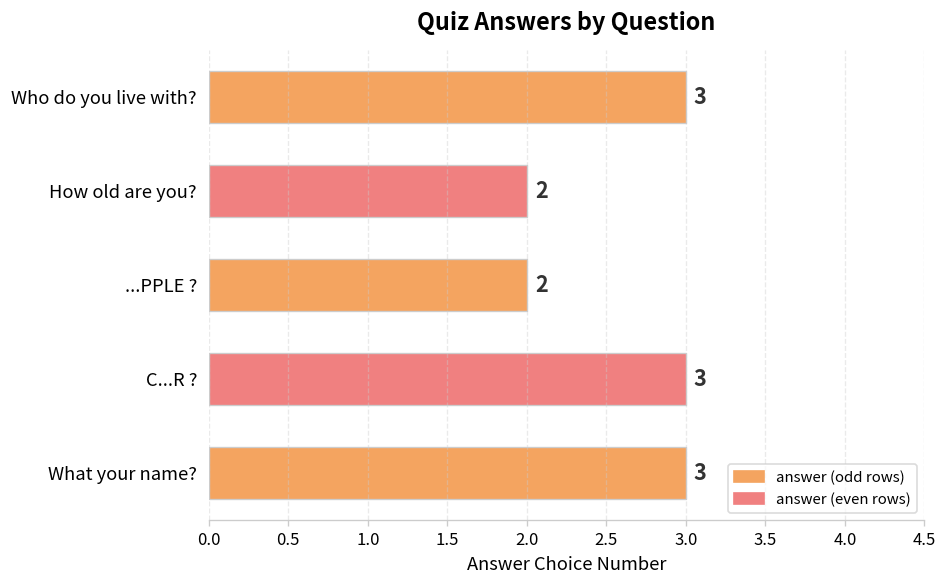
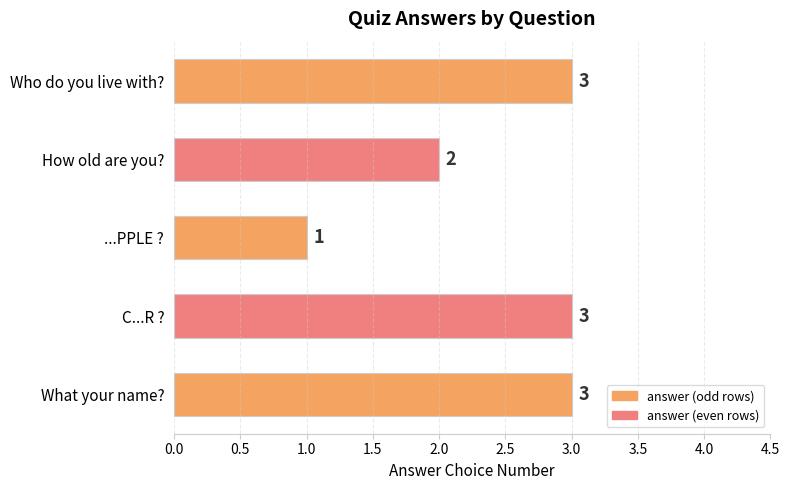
  {
    "Who do you live with?": 3,
    "How old are you?": 2,
-   "...PPLE ?": 2,
+   "...PPLE ?": 1,
    "C...R ?": 3,
    "What your name?": 3
  }
